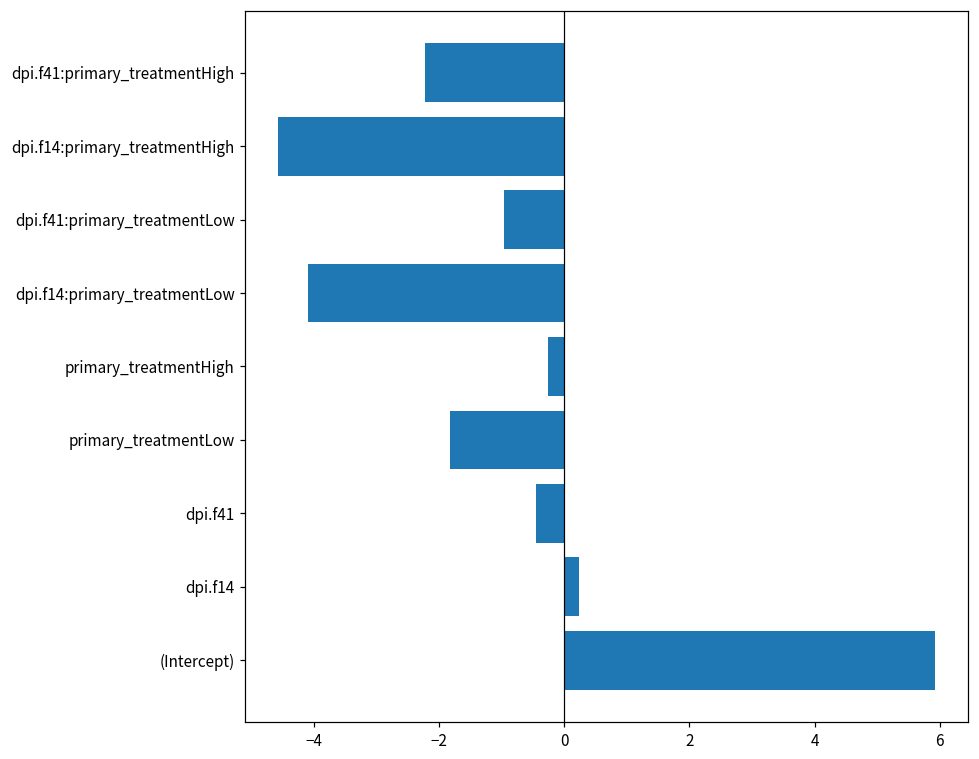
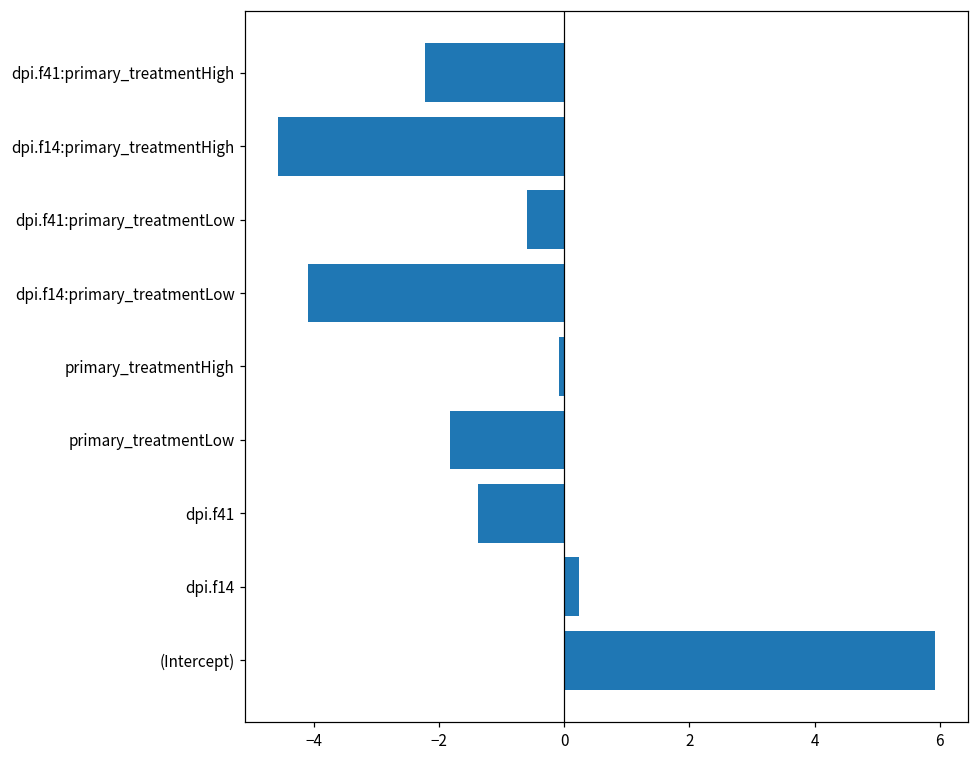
  {
    "dpi.f41:primary_treatmentHigh": -2.2,
    "dpi.f14:primary_treatmentHigh": -4.6,
-   "dpi.f41:primary_treatmentLow": -1.0,
+   "dpi.f41:primary_treatmentLow": -0.6,
    "dpi.f14:primary_treatmentLow": -4.1,
-   "primary_treatmentHigh": -0.3,
+   "primary_treatmentHigh": -0.1,
    "primary_treatmentLow": -1.8,
-   "dpi.f41": -0.4,
+   "dpi.f41": -1.4,
    "dpi.f14": 0.2,
    "(Intercept)": 5.9
  }
